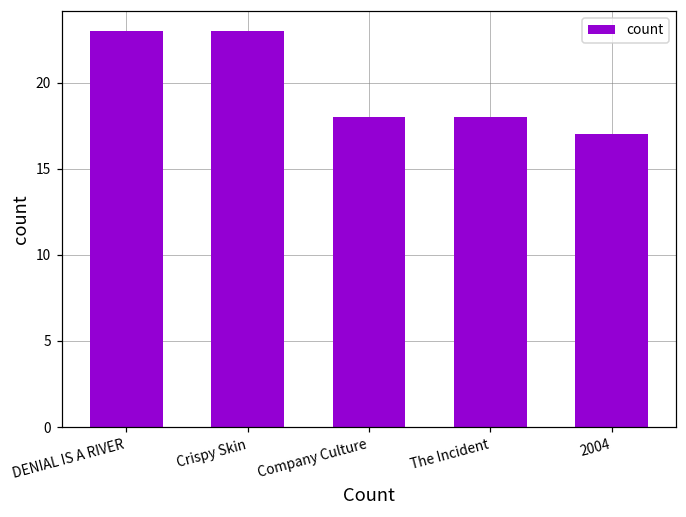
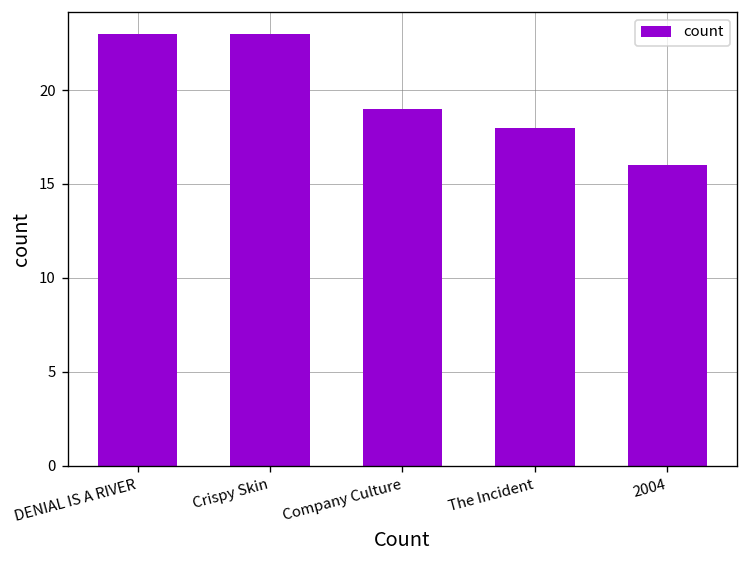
  {
    "DENIAL IS A RIVER": 23,
    "Crispy Skin": 23,
-   "Company Culture": 18,
+   "Company Culture": 19,
    "The Incident": 18,
-   "2004": 17
+   "2004": 16
  }
